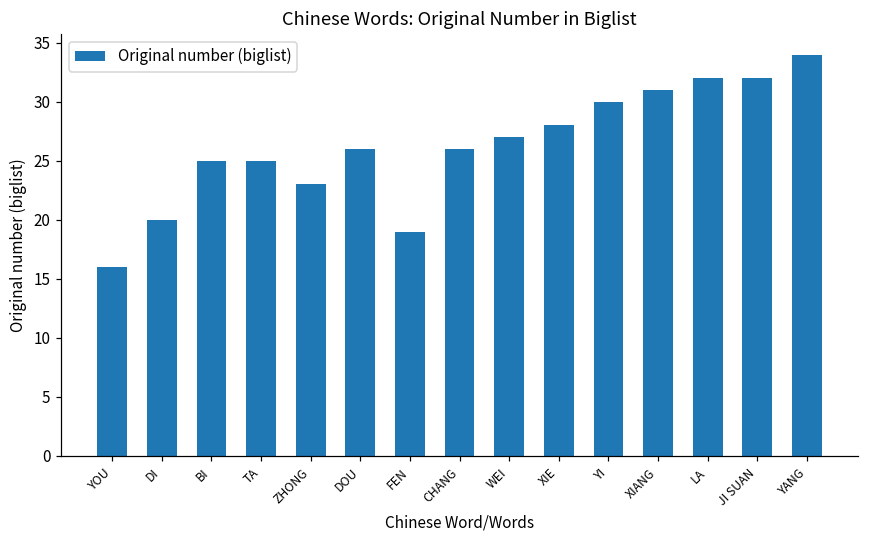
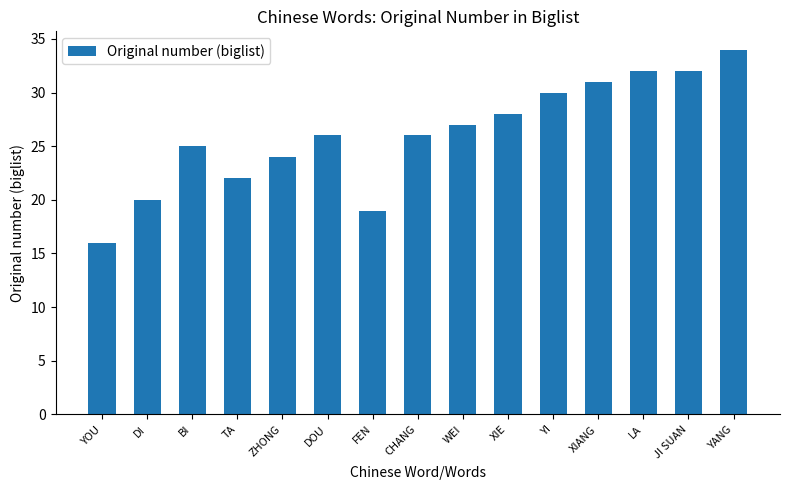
  {
    "YOU": 16,
    "DI": 20,
    "BI": 25,
-   "TA": 25,
-   "ZHONG": 23,
+   "TA": 22,
+   "ZHONG": 24,
    "DOU": 26,
    "FEN": 19,
    "CHANG": 26,
    "WEI": 27,
    "XIE": 28,
    "YI": 30,
    "XIANG": 31,
    "LA": 32,
    "JI SUAN": 32,
    "YANG": 34
  }
